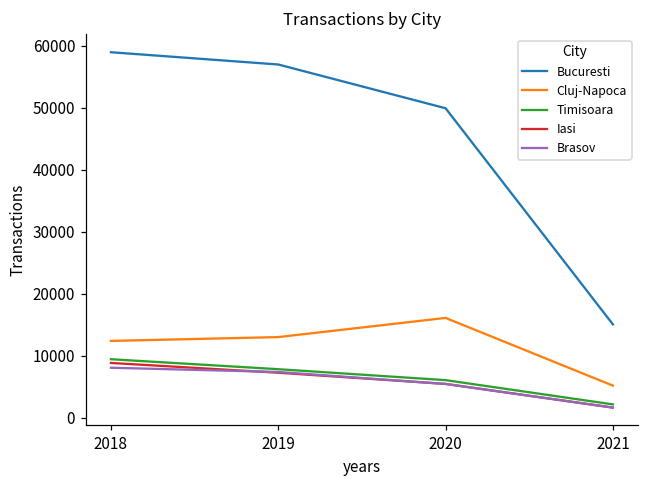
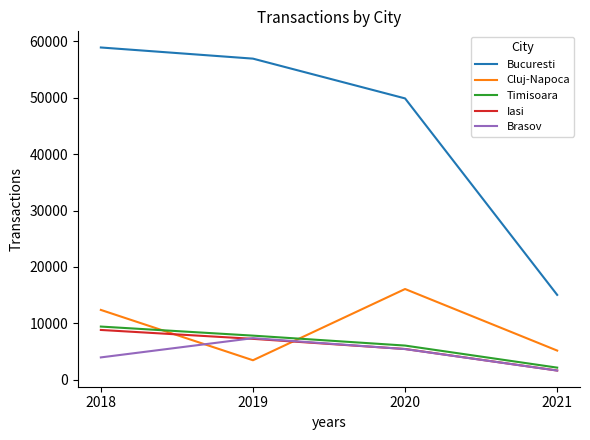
  {
    "Bucuresti": {
      "2018": 59000,
      "2019": 57000,
      "2020": 50000,
      "2021": 15000
    },
    "Cluj-Napoca": {
      "2018": 12000,
-     "2019": 13000,
+     "2019": 3000,
      "2020": 16000,
      "2021": 5000
    },
    "Timisoara": {
      "2018": 9000,
      "2019": 8000,
      "2020": 6000,
      "2021": 2000
    },
    "Iasi": {
      "2018": 9000
    },
    "Brasov": {
-     "2018": 8000
+     "2018": 4000
    }
  }
